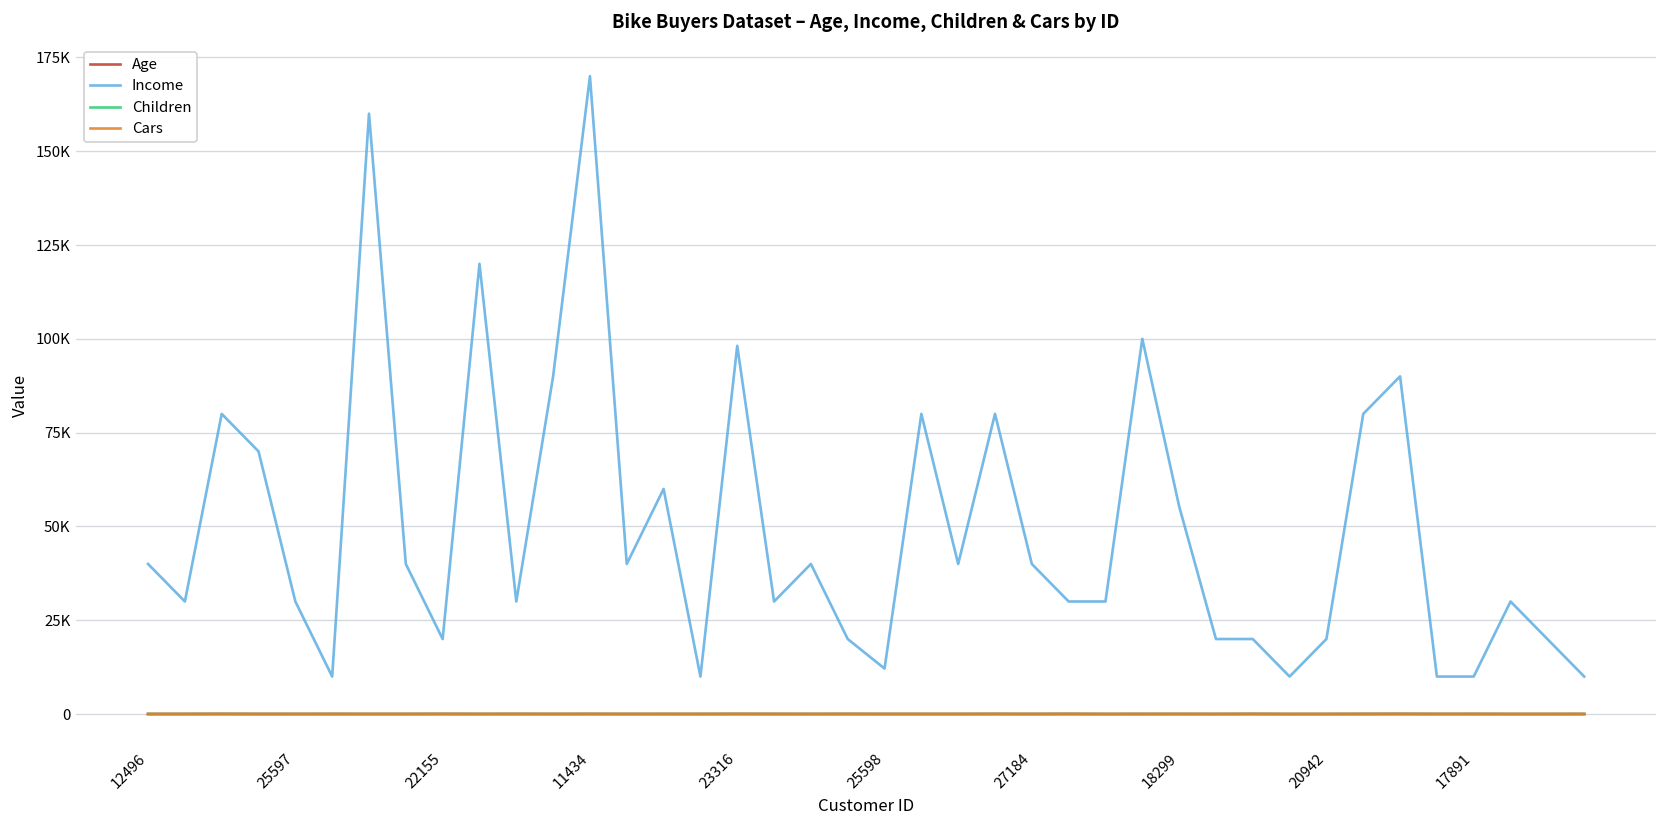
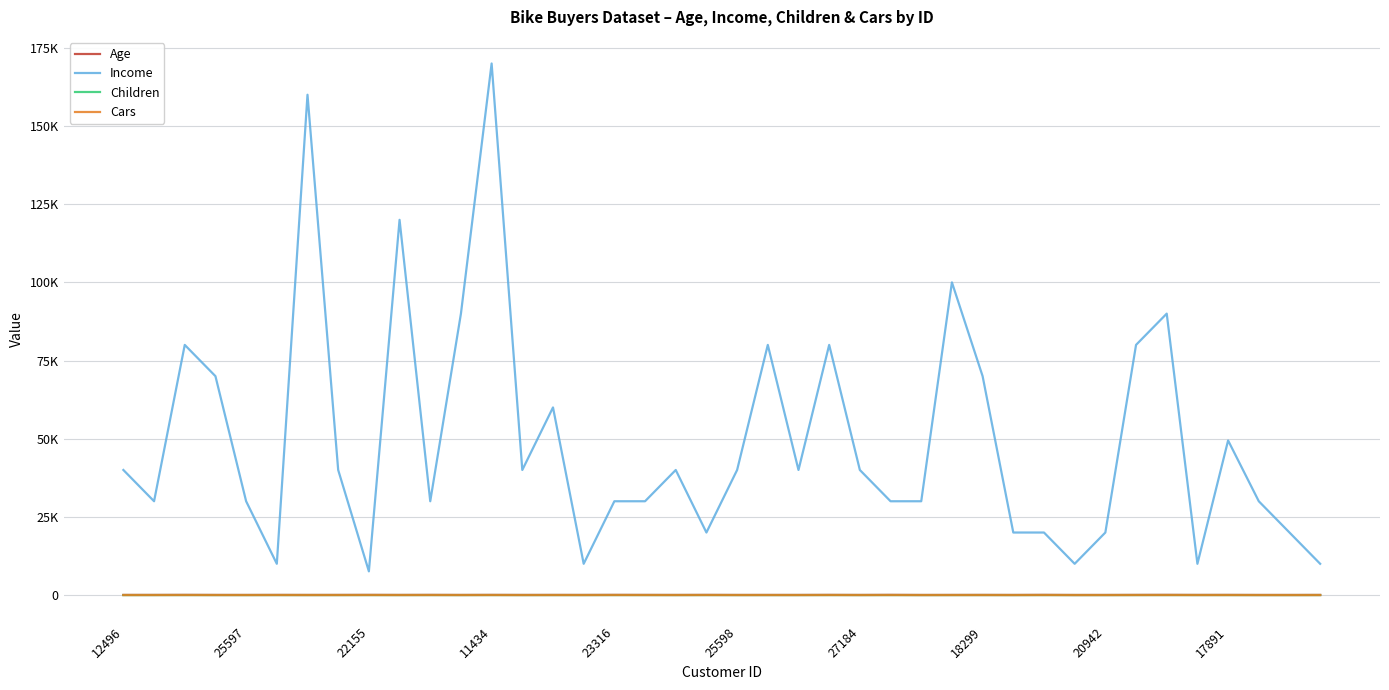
  {
    "Cars": {
      "12496": 0,
      "25597": 0,
      "22155": 0,
      "11434": 0,
      "23316": 0,
      "25598": 0,
      "27184": 0,
      "18299": 0,
      "20942": 0,
      "17891": 0
    },
    "Income": {
      "12496": 40000,
      "25597": 30000,
-     "22155": 20000,
+     "22155": 8000,
      "11434": 170000,
-     "23316": 98000,
-     "25598": 12000,
+     "23316": 30000,
+     "25598": 40000,
      "27184": 40000,
-     "18299": 55000,
+     "18299": 70000,
      "20942": 20000,
-     "17891": 10000
+     "17891": 49000
    }
  }
